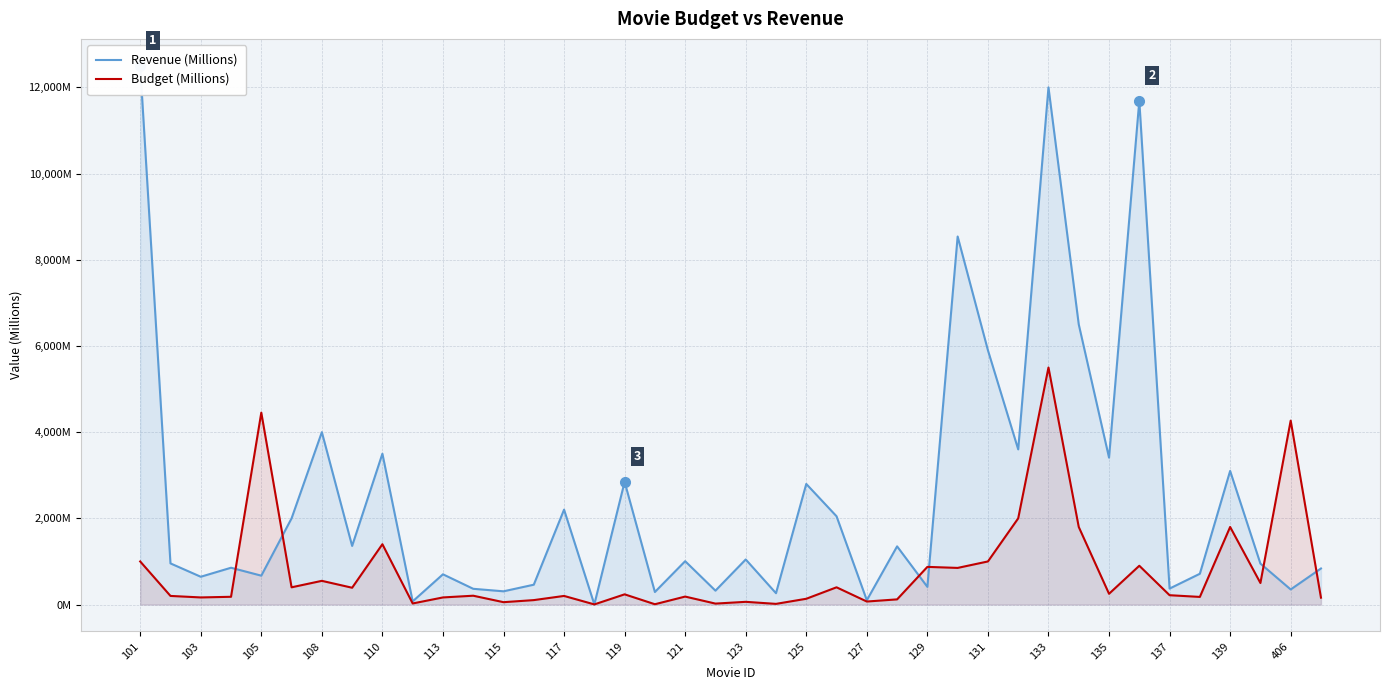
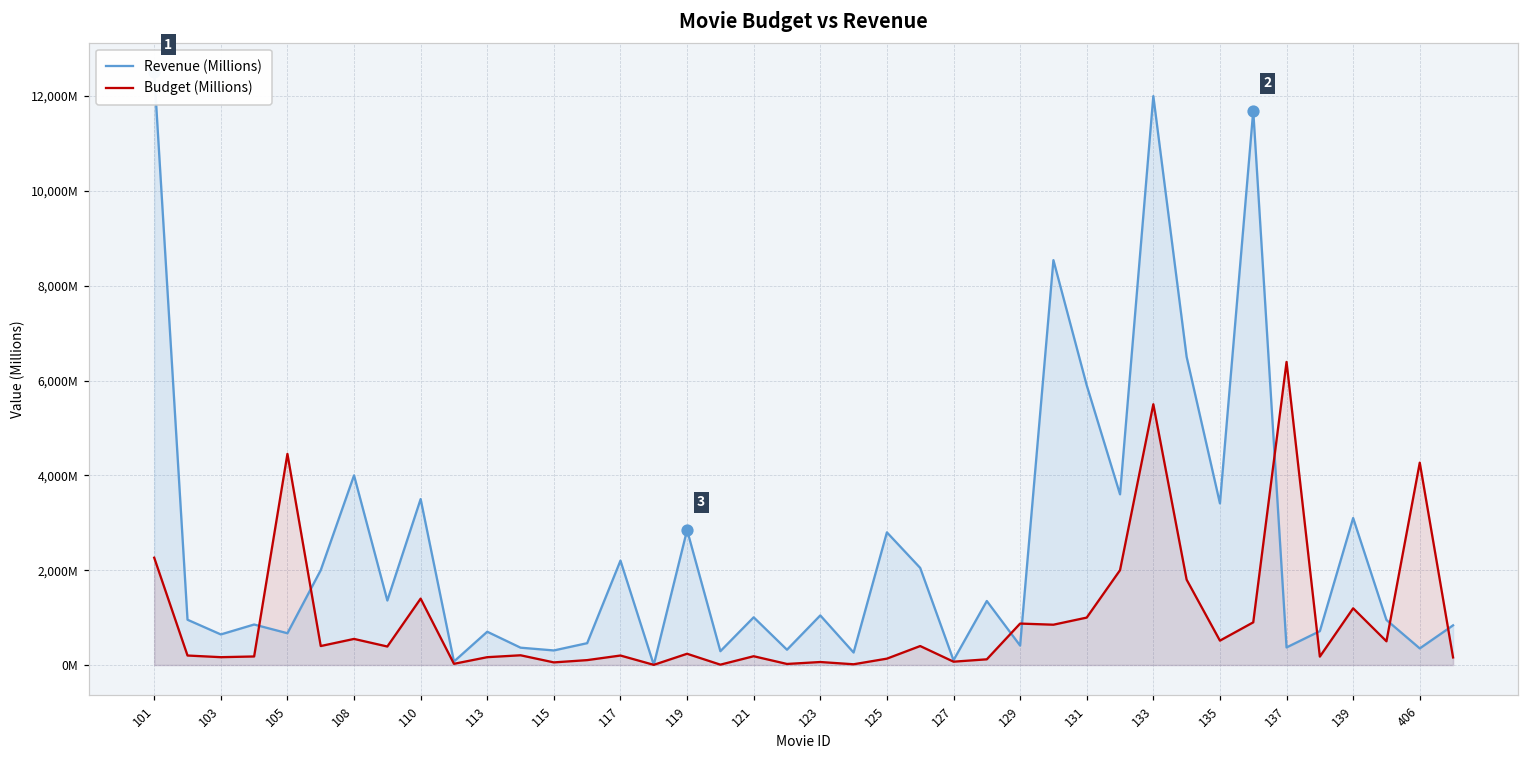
  {
    "Budget (Millions)": {
-     "101": "1,000,000,000",
+     "101": "2,300,000,000",
      "103": "200,000,000",
      "105": "4,500,000,000",
      "108": "600,000,000",
      "110": "1,400,000,000",
      "113": "200,000,000",
      "115": "100,000,000",
      "117": "200,000,000",
      "119": "200,000,000",
      "121": "200,000,000",
      "123": "100,000,000",
      "125": "100,000,000",
      "129": "900,000,000",
      "131": "1,000,000,000",
      "133": "5,500,000,000",
-     "135": "300,000,000",
-     "137": "200,000,000",
-     "139": "1,800,000,000",
+     "135": "500,000,000",
+     "137": "6,400,000,000",
+     "139": "1,200,000,000",
      "406": "4,300,000,000"
    }
  }
